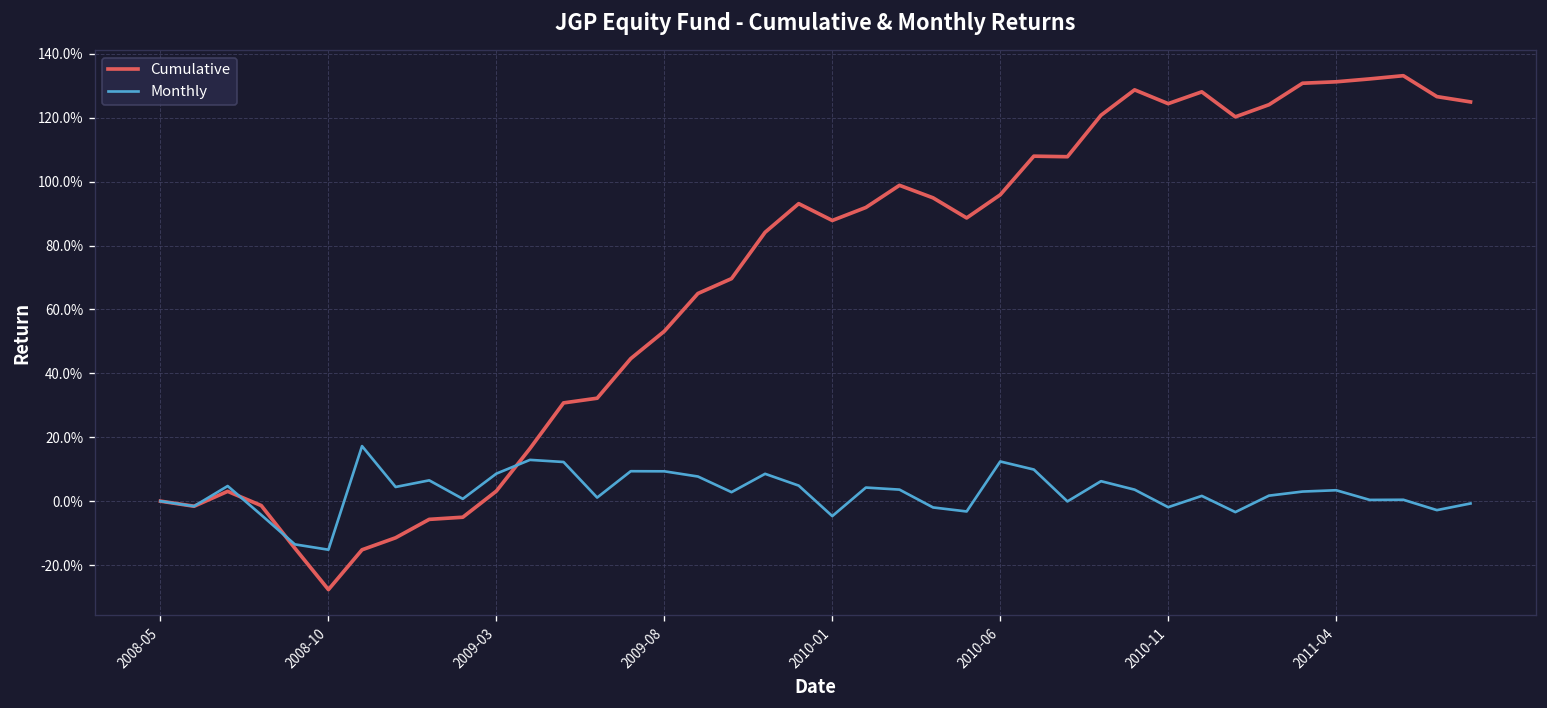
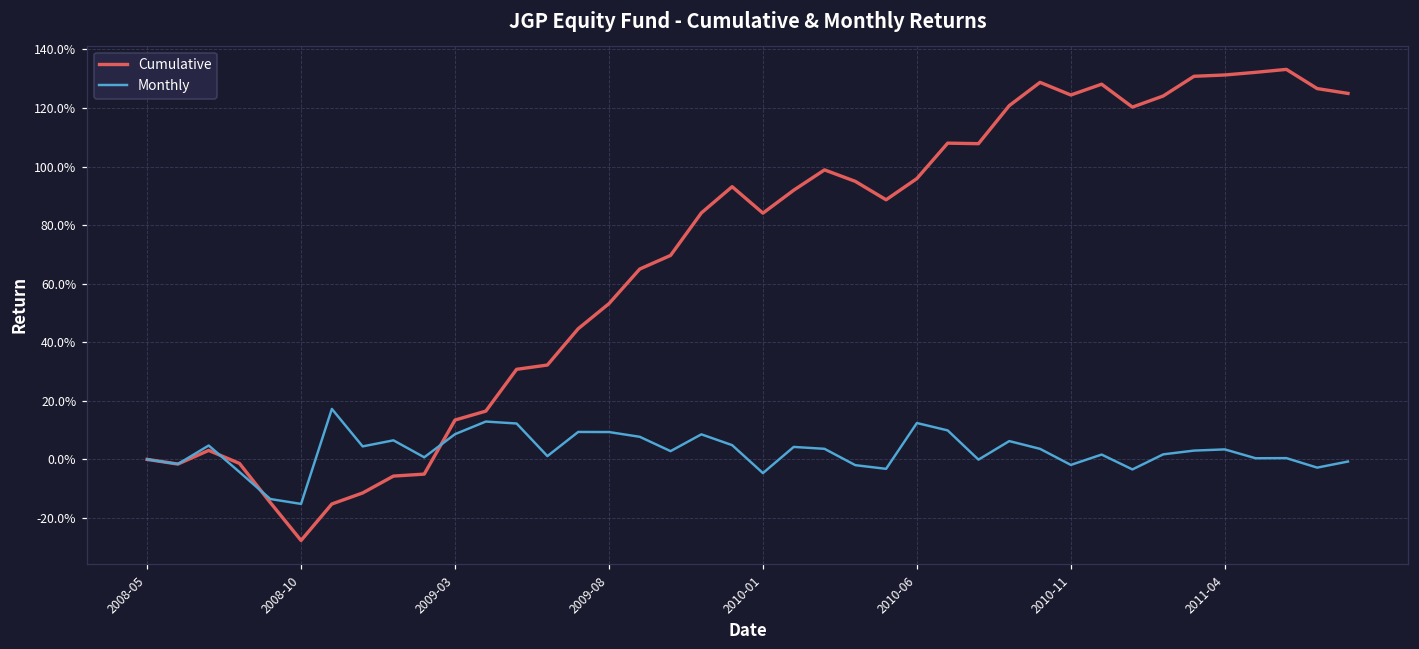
  {
    "Cumulative": {
      "2008-10": "-28%",
-     "2009-03": "3%",
+     "2009-03": "13%",
      "2009-08": "53%",
-     "2010-01": "88%",
+     "2010-01": "84%",
      "2010-06": "96%",
      "2010-11": "124%",
      "2011-04": "131%"
    },
    "Monthly": {
      "2008-10": "-15%",
      "2009-03": "9%",
      "2009-08": "9%",
      "2010-01": "-5%",
      "2010-06": "12%",
      "2010-11": "-2%",
      "2011-04": "3%"
    }
  }
